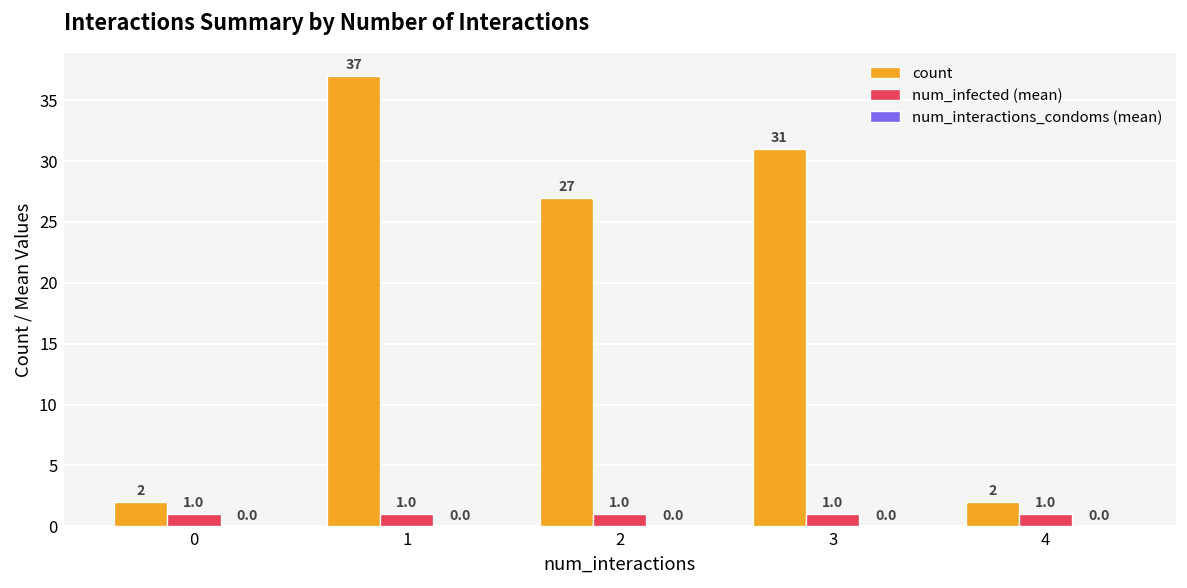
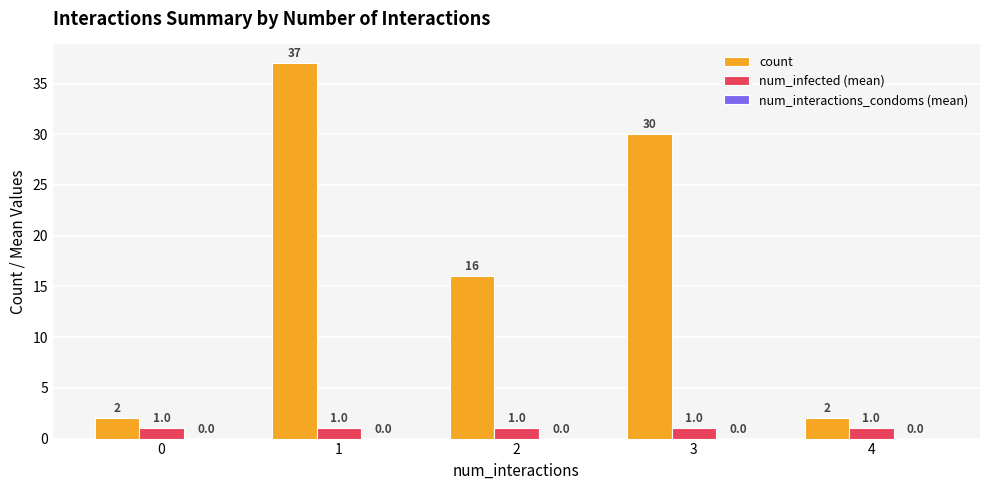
  {
    "count": {
      "0": 2,
      "1": 37,
-     "2": 27,
-     "3": 31,
+     "2": 16,
+     "3": 30,
      "4": 2
    },
    "num_infected (mean)": {
      "0": 1.0,
      "1": 1.0,
      "2": 1.0,
      "3": 1.0,
      "4": 1.0
    },
    "num_interactions_condoms (mean)": {
      "0": 0.0,
      "1": 0.0,
      "2": 0.0,
      "3": 0.0,
      "4": 0.0
    }
  }
